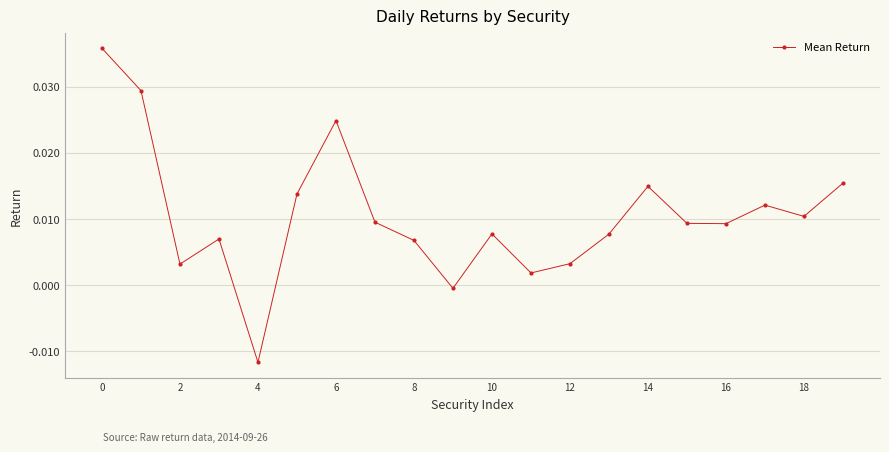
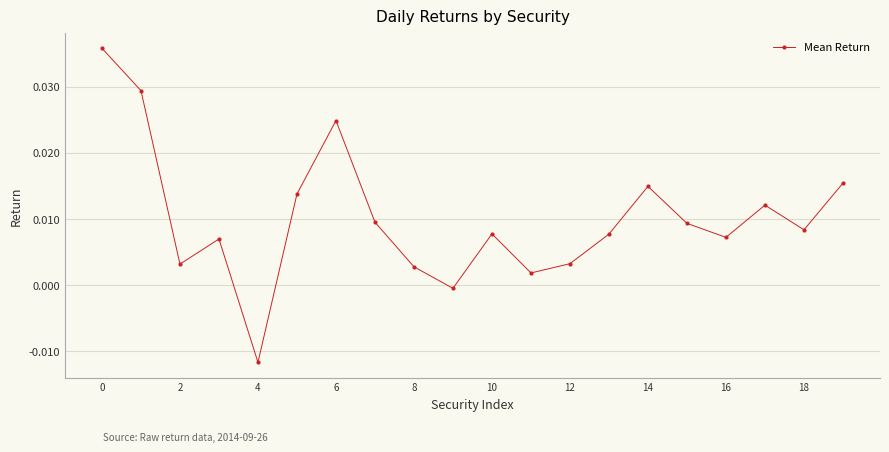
  {
    "0": 0.036,
    "2": 0.003,
    "4": -0.012,
    "6": 0.025,
-   "8": 0.007,
+   "8": 0.003,
    "10": 0.008,
    "12": 0.003,
    "14": 0.015,
-   "16": 0.009,
-   "18": 0.010
+   "16": 0.007,
+   "18": 0.008
  }
